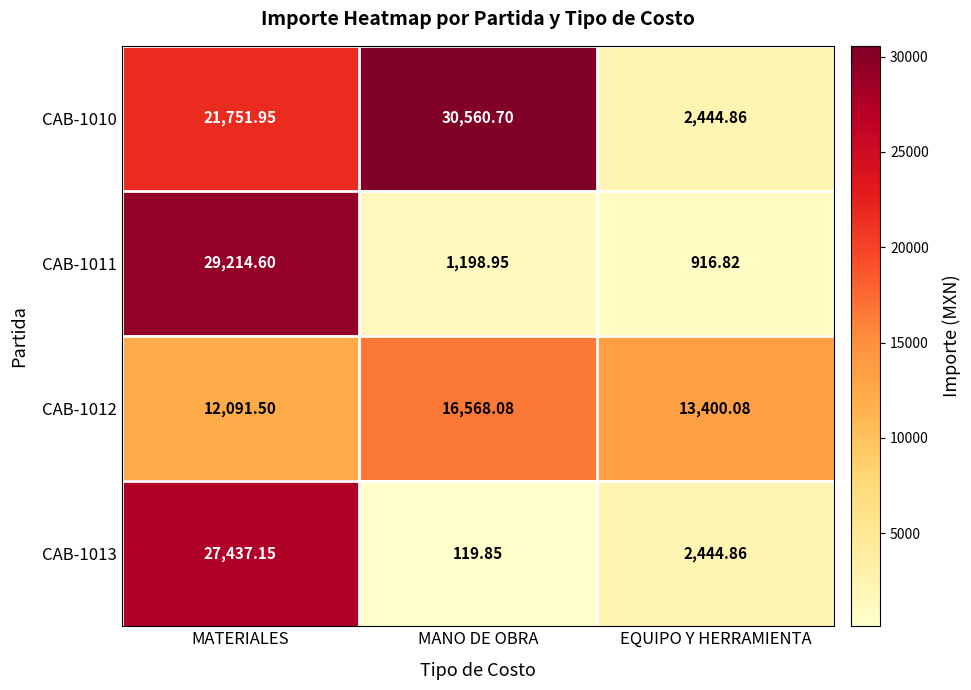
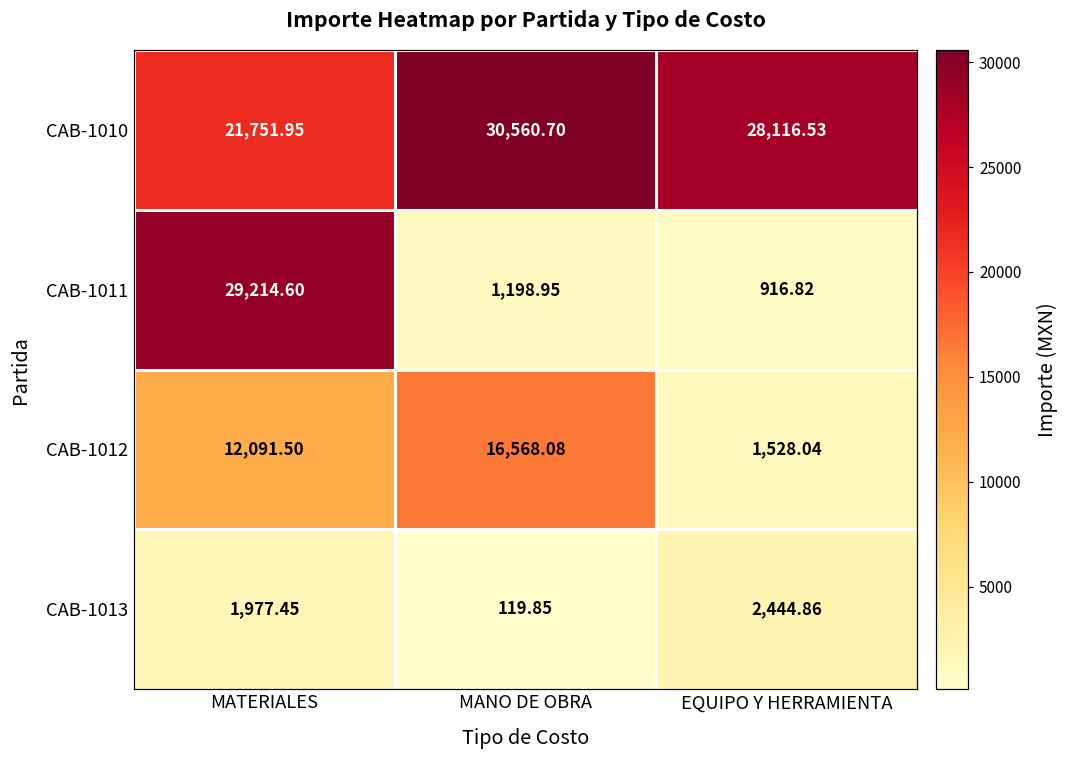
  {
    "CAB-1010": {
      "MATERIALES": "21,751.95",
      "MANO DE OBRA": "30,560.70",
-     "EQUIPO Y HERRAMIENTA": "2,444.86"
+     "EQUIPO Y HERRAMIENTA": "28,116.53"
    },
    "CAB-1011": {
      "MATERIALES": "29,214.60",
      "MANO DE OBRA": "1,198.95",
      "EQUIPO Y HERRAMIENTA": "916.82"
    },
    "CAB-1012": {
      "MATERIALES": "12,091.50",
      "MANO DE OBRA": "16,568.08",
-     "EQUIPO Y HERRAMIENTA": "13,400.08"
+     "EQUIPO Y HERRAMIENTA": "1,528.04"
    },
    "CAB-1013": {
-     "MATERIALES": "27,437.15",
+     "MATERIALES": "1,977.45",
      "MANO DE OBRA": "119.85",
      "EQUIPO Y HERRAMIENTA": "2,444.86"
    }
  }
